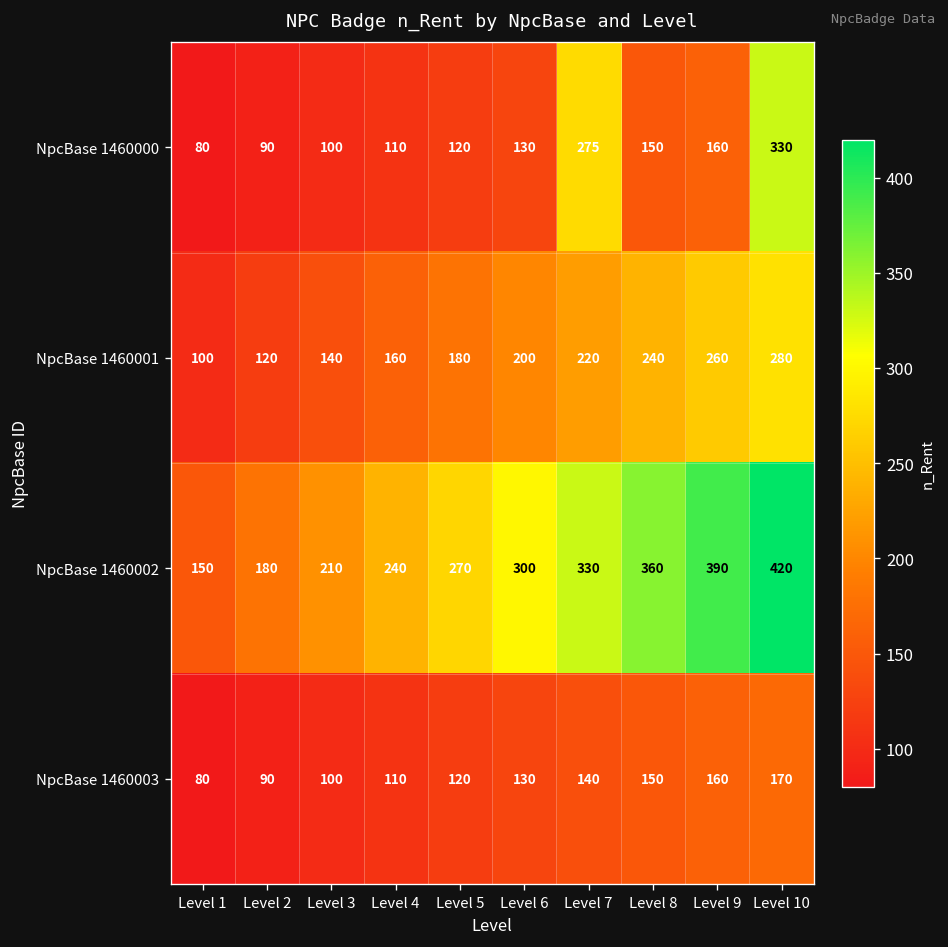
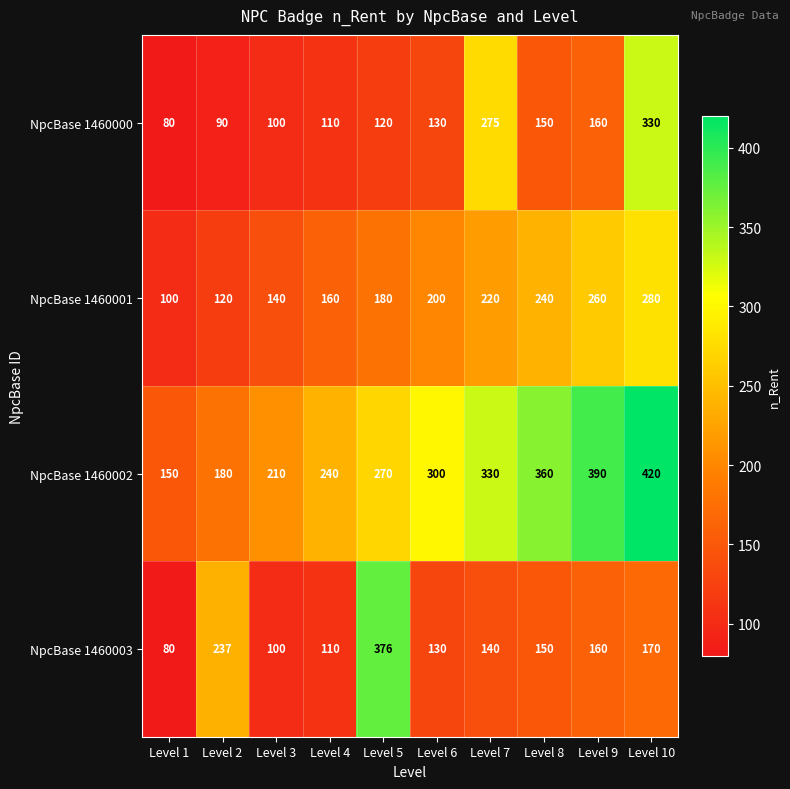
  {
    "NpcBase 1460000": {
      "Level 1": 80,
      "Level 2": 90,
      "Level 3": 100,
      "Level 4": 110,
      "Level 5": 120,
      "Level 6": 130,
      "Level 7": 275,
      "Level 8": 150,
      "Level 9": 160,
      "Level 10": 330
    },
    "NpcBase 1460001": {
      "Level 1": 100,
      "Level 2": 120,
      "Level 3": 140,
      "Level 4": 160,
      "Level 5": 180,
      "Level 6": 200,
      "Level 7": 220,
      "Level 8": 240,
      "Level 9": 260,
      "Level 10": 280
    },
    "NpcBase 1460002": {
      "Level 1": 150,
      "Level 2": 180,
      "Level 3": 210,
      "Level 4": 240,
      "Level 5": 270,
      "Level 6": 300,
      "Level 7": 330,
      "Level 8": 360,
      "Level 9": 390,
      "Level 10": 420
    },
    "NpcBase 1460003": {
      "Level 1": 80,
-     "Level 2": 90,
+     "Level 2": 237,
      "Level 3": 100,
      "Level 4": 110,
-     "Level 5": 120,
+     "Level 5": 376,
      "Level 6": 130,
      "Level 7": 140,
      "Level 8": 150,
      "Level 9": 160,
      "Level 10": 170
    }
  }
